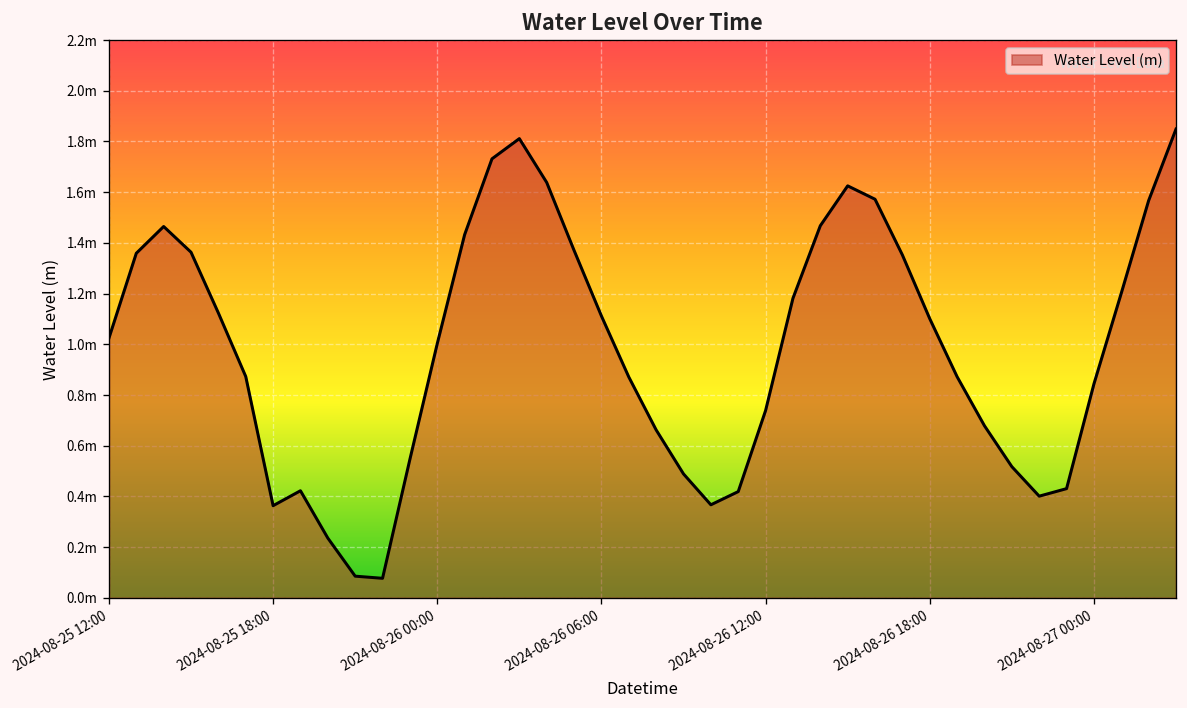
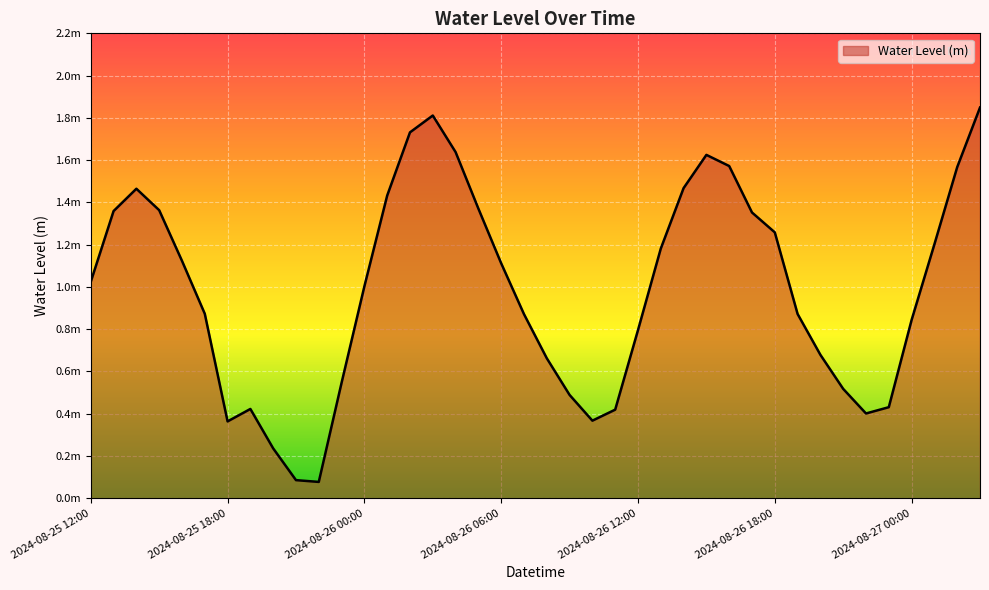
  {
    "2024-08-25 12:00": "1.02m",
    "2024-08-25 18:00": "0.36m",
    "2024-08-26 00:00": "1.00m",
    "2024-08-26 06:00": "1.11m",
-   "2024-08-26 12:00": "0.74m",
-   "2024-08-26 18:00": "1.10m",
+   "2024-08-26 12:00": "0.80m",
+   "2024-08-26 18:00": "1.26m",
    "2024-08-27 00:00": "0.84m"
  }
